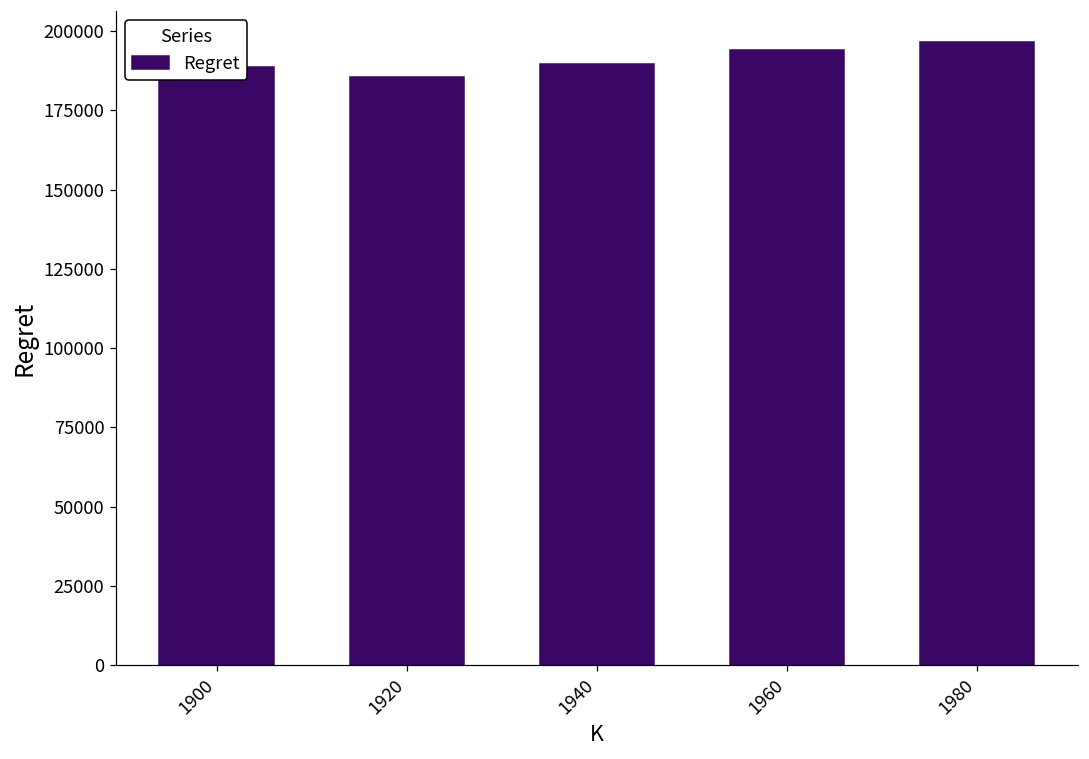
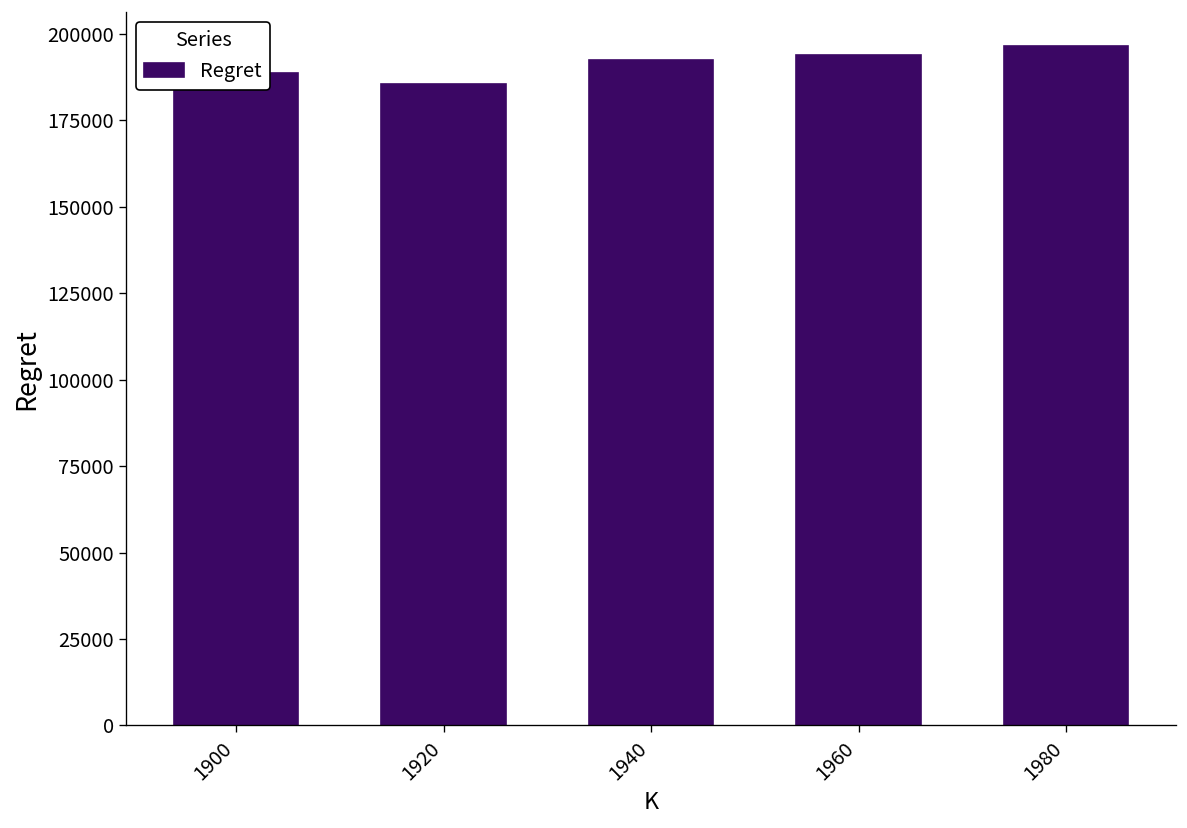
  {
    "1920": 186000,
-   "1940": 190000,
+   "1940": 192000,
    "1960": 194000,
    "1980": 197000
  }
